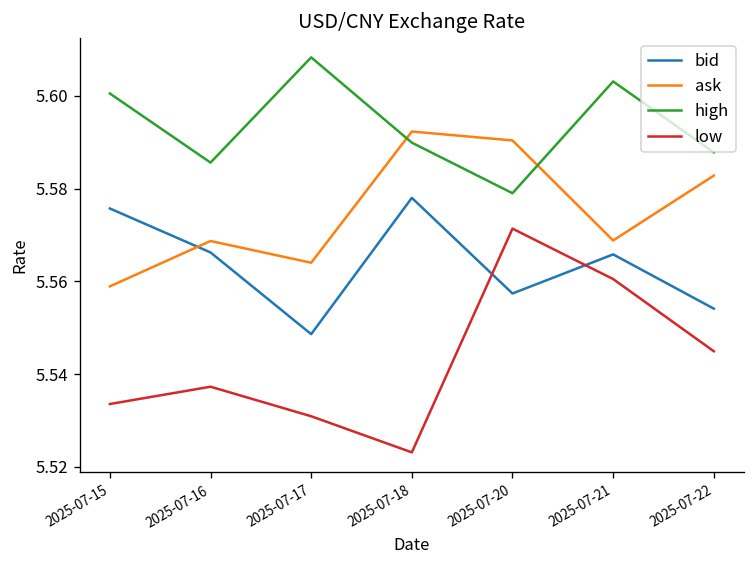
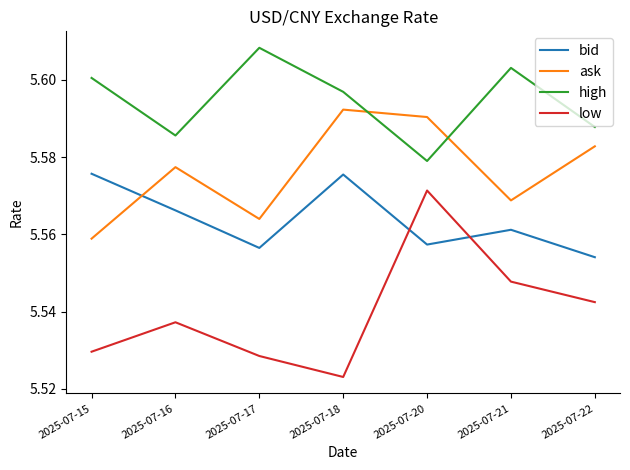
  {
    "bid": {
      "2025-07-15": 5.576,
      "2025-07-16": 5.566,
-     "2025-07-17": 5.549,
-     "2025-07-18": 5.578,
+     "2025-07-17": 5.557,
+     "2025-07-18": 5.576,
      "2025-07-20": 5.557,
-     "2025-07-21": 5.566,
+     "2025-07-21": 5.561,
      "2025-07-22": 5.554
    },
    "ask": {
      "2025-07-15": 5.559,
-     "2025-07-16": 5.569,
+     "2025-07-16": 5.577,
      "2025-07-17": 5.564,
      "2025-07-18": 5.592,
      "2025-07-20": 5.590,
      "2025-07-21": 5.569,
      "2025-07-22": 5.583
    },
    "high": {
      "2025-07-15": 5.601,
      "2025-07-16": 5.586,
      "2025-07-17": 5.608,
-     "2025-07-18": 5.590,
+     "2025-07-18": 5.597,
      "2025-07-20": 5.579,
      "2025-07-21": 5.603,
      "2025-07-22": 5.588
    },
    "low": {
-     "2025-07-15": 5.534,
+     "2025-07-15": 5.530,
      "2025-07-16": 5.537,
-     "2025-07-17": 5.531,
+     "2025-07-17": 5.529,
      "2025-07-18": 5.523,
      "2025-07-20": 5.571,
-     "2025-07-21": 5.560,
-     "2025-07-22": 5.545
+     "2025-07-21": 5.548,
+     "2025-07-22": 5.542
    }
  }
